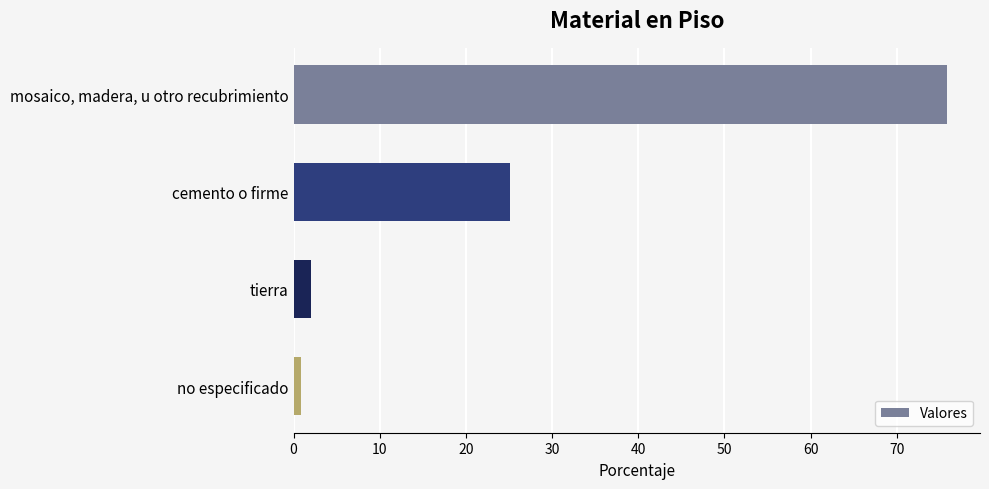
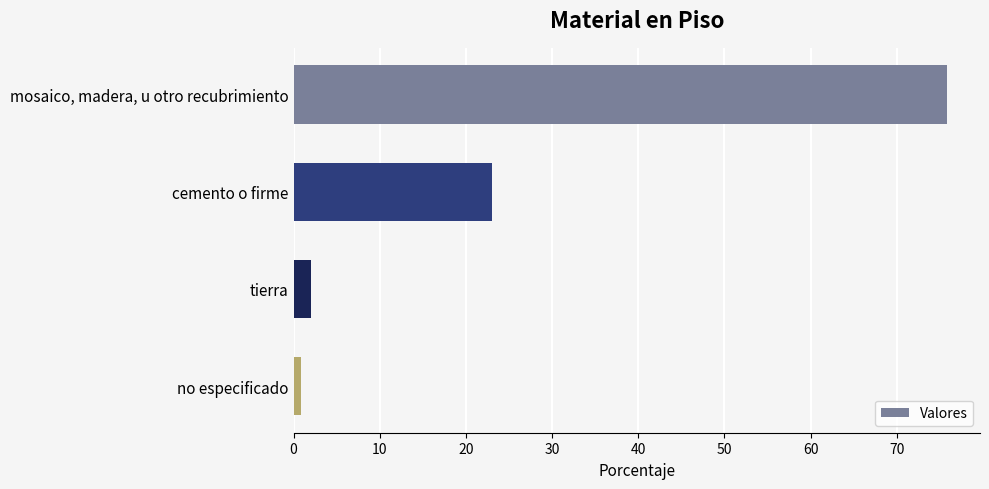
  {
    "mosaico, madera, u otro recubrimiento": 76,
-   "cemento o firme": 25,
+   "cemento o firme": 23,
    "tierra": 2,
    "no especificado": 1
  }
